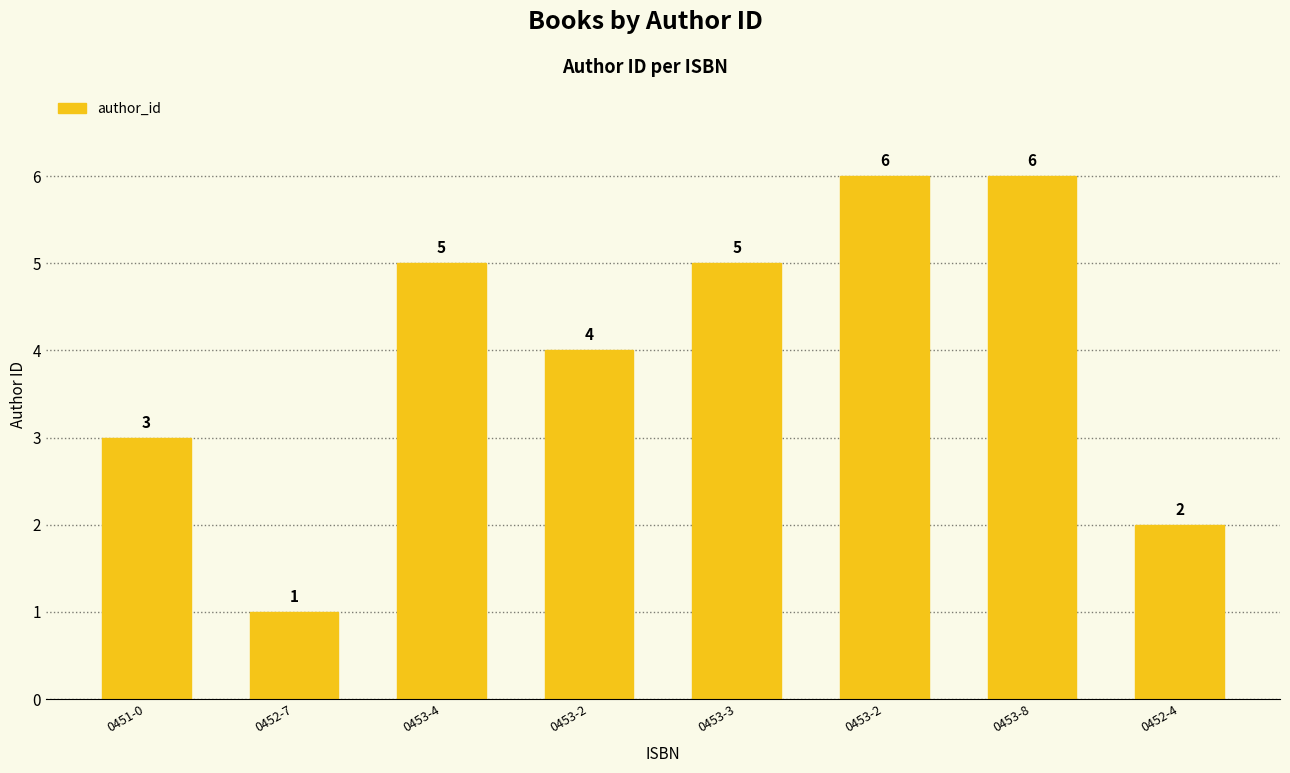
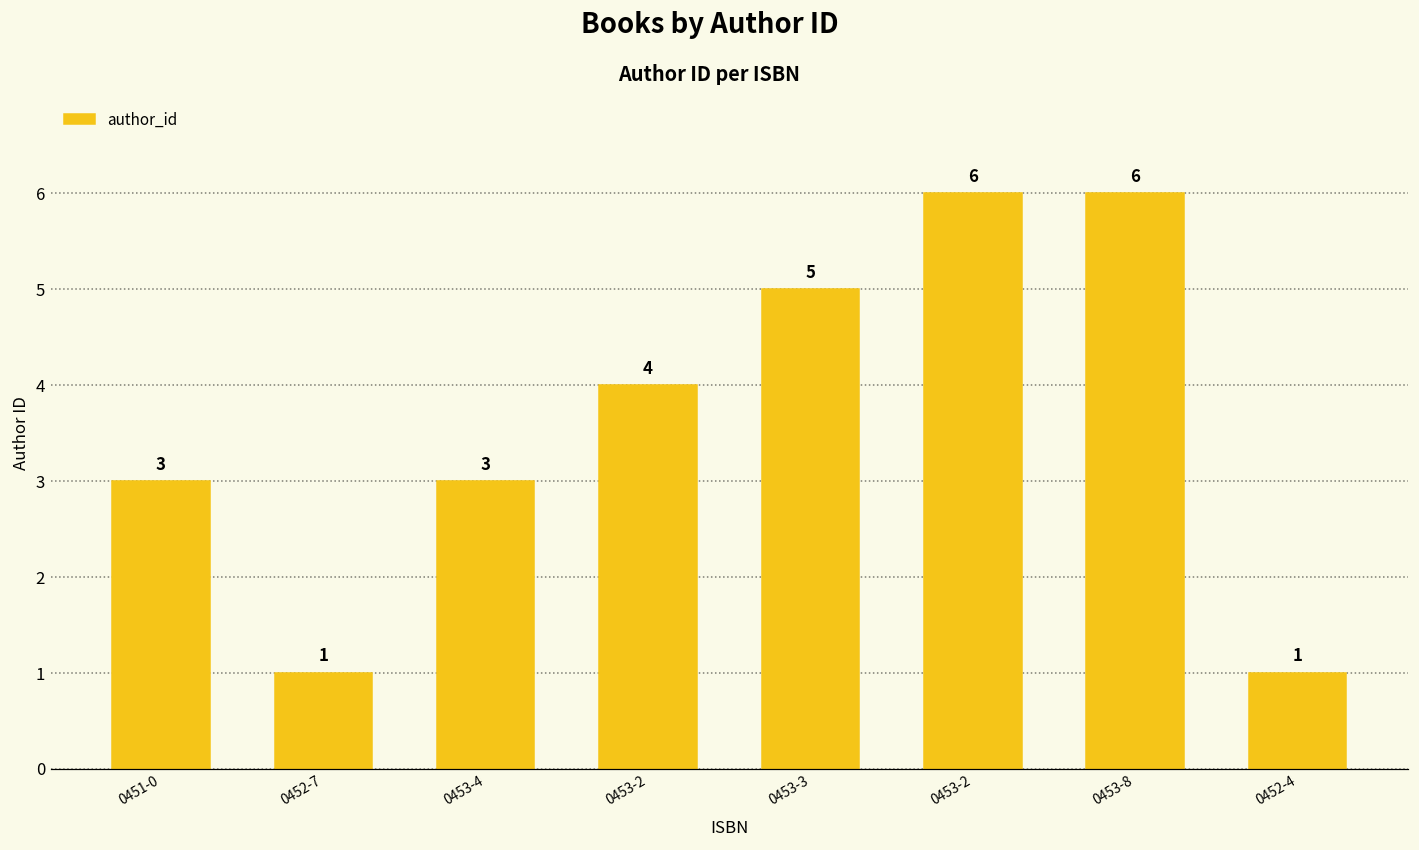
  {
    "0451-0": 3,
    "0452-7": 1,
-   "0453-4": 5,
+   "0453-4": 3,
    "0453-3": 5,
    "0453-8": 6,
-   "0452-4": 2
+   "0452-4": 1
  }
